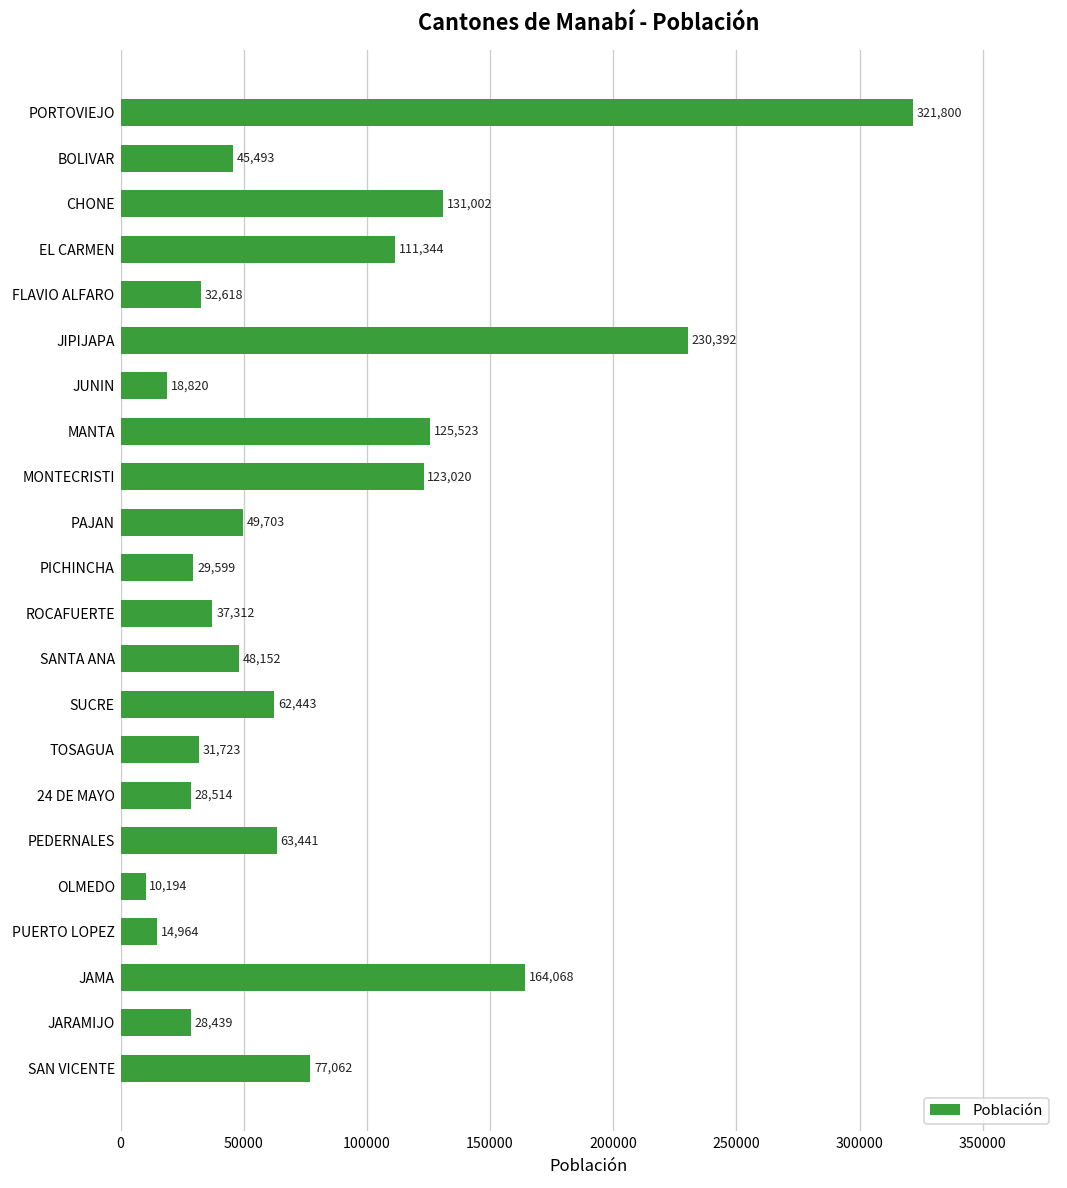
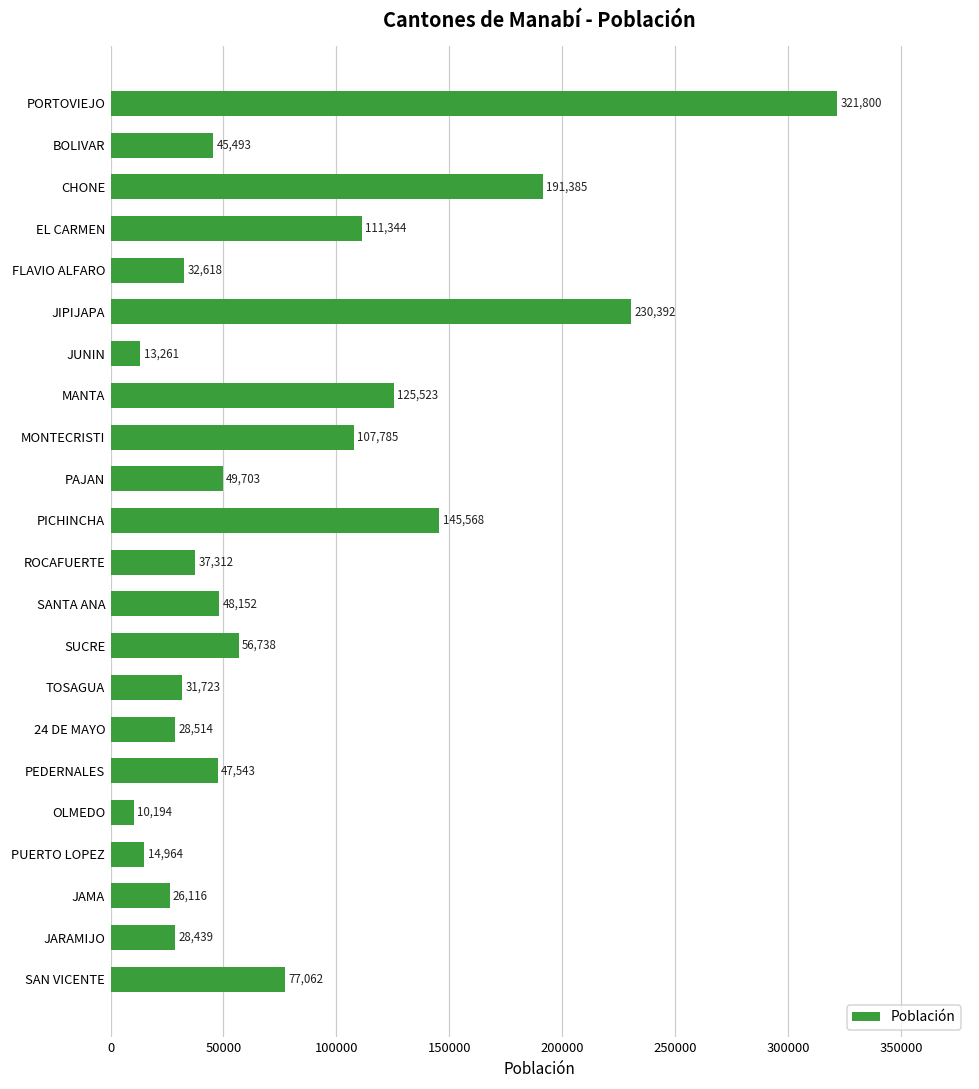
  {
    "PORTOVIEJO": "321,800",
    "BOLIVAR": "45,493",
-   "CHONE": "131,002",
+   "CHONE": "191,385",
    "EL CARMEN": "111,344",
    "FLAVIO ALFARO": "32,618",
    "JIPIJAPA": "230,392",
-   "JUNIN": "18,820",
+   "JUNIN": "13,261",
    "MANTA": "125,523",
-   "MONTECRISTI": "123,020",
+   "MONTECRISTI": "107,785",
    "PAJAN": "49,703",
-   "PICHINCHA": "29,599",
+   "PICHINCHA": "145,568",
    "ROCAFUERTE": "37,312",
    "SANTA ANA": "48,152",
-   "SUCRE": "62,443",
+   "SUCRE": "56,738",
    "TOSAGUA": "31,723",
    "24 DE MAYO": "28,514",
-   "PEDERNALES": "63,441",
+   "PEDERNALES": "47,543",
    "OLMEDO": "10,194",
    "PUERTO LOPEZ": "14,964",
-   "JAMA": "164,068",
+   "JAMA": "26,116",
    "JARAMIJO": "28,439",
    "SAN VICENTE": "77,062"
  }
